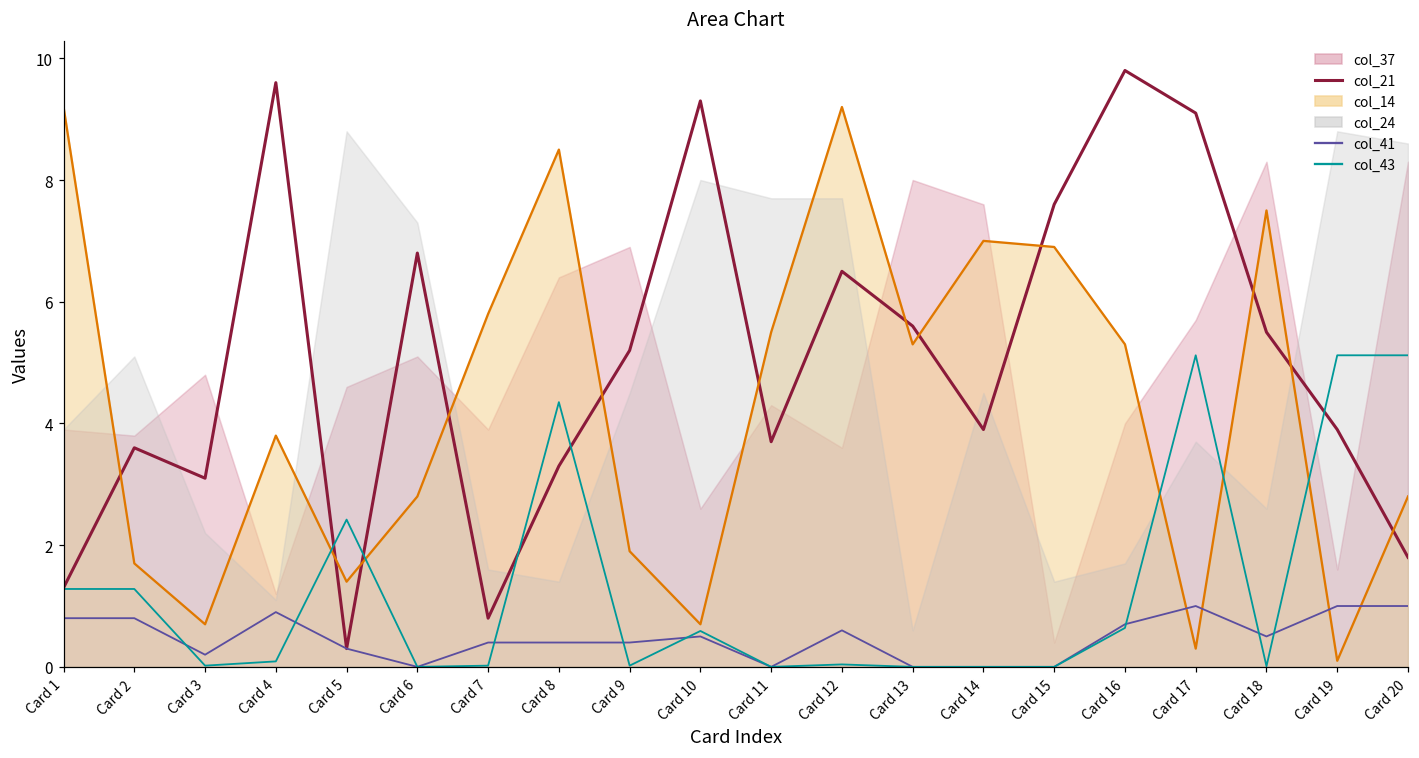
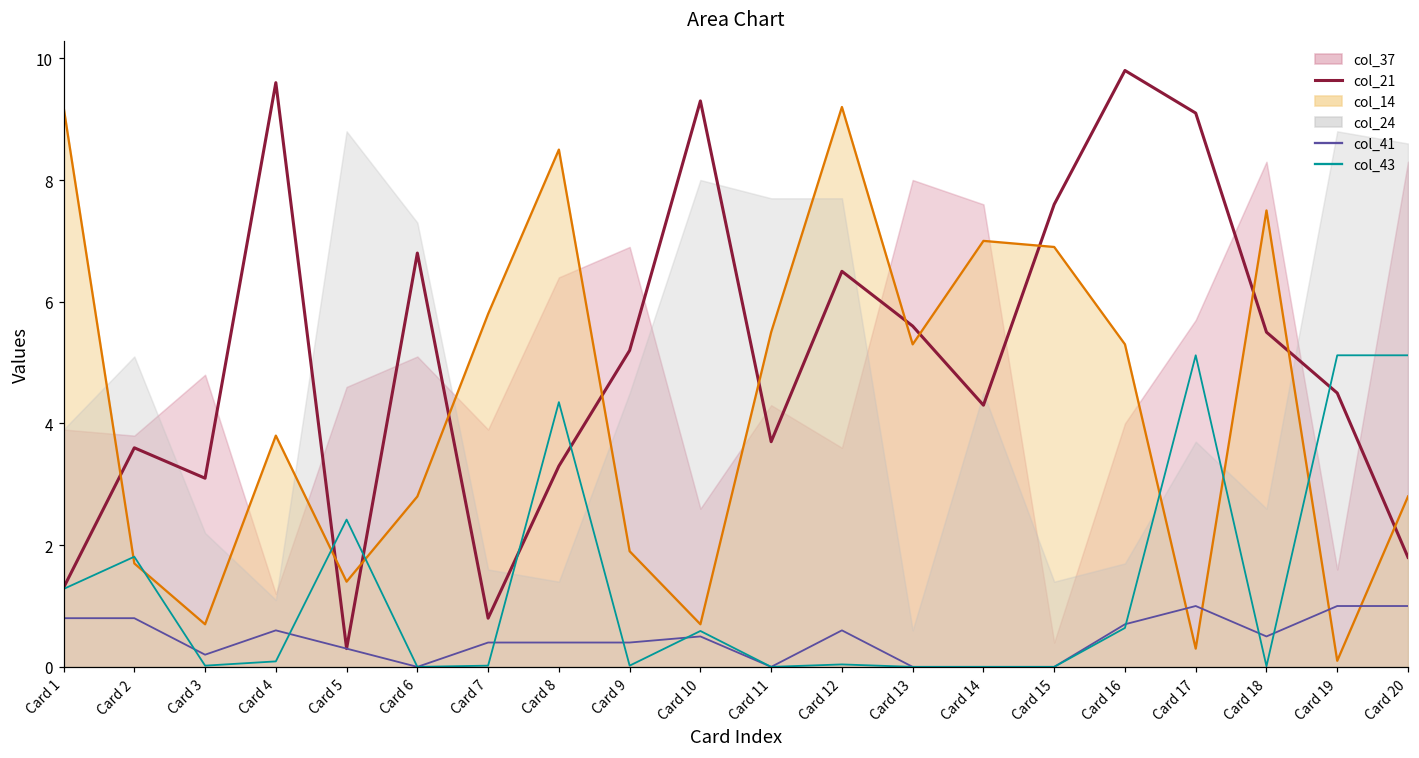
  {
    "col_21": {
      "Card 2": 3.6,
      "Card 3": 3.1,
      "Card 4": 9.6,
      "Card 6": 6.8,
      "Card 7": 0.8,
      "Card 8": 3.3,
      "Card 9": 5.2,
      "Card 10": 9.3,
      "Card 11": 3.7,
      "Card 12": 6.5,
      "Card 13": 5.6,
-     "Card 14": 3.9,
+     "Card 14": 4.3,
      "Card 15": 7.6,
      "Card 16": 9.8,
      "Card 17": 9.1,
      "Card 18": 5.5,
-     "Card 19": 3.9,
+     "Card 19": 4.5,
      "Card 20": 1.8
    },
    "col_41": {
      "Card 1": 0.8,
      "Card 2": 0.8,
      "Card 3": 0.2,
-     "Card 4": 0.9,
+     "Card 4": 0.6,
      "Card 7": 0.4,
      "Card 8": 0.4,
      "Card 9": 0.4,
      "Card 10": 0.5,
      "Card 12": 0.6,
      "Card 16": 0.7,
      "Card 17": 1.0,
      "Card 18": 0.5,
      "Card 19": 1.0,
      "Card 20": 1.0
    },
    "col_43": {
-     "Card 2": 1.3,
+     "Card 2": 1.8,
      "Card 3": 0.0,
      "Card 4": 0.1,
      "Card 5": 2.4,
      "Card 7": 0.0,
      "Card 8": 4.4,
      "Card 9": 0.0,
      "Card 10": 0.6,
      "Card 12": 0.0,
      "Card 16": 0.6,
      "Card 17": 5.1,
      "Card 18": 0.0,
      "Card 19": 5.1,
      "Card 20": 5.1
    }
  }
